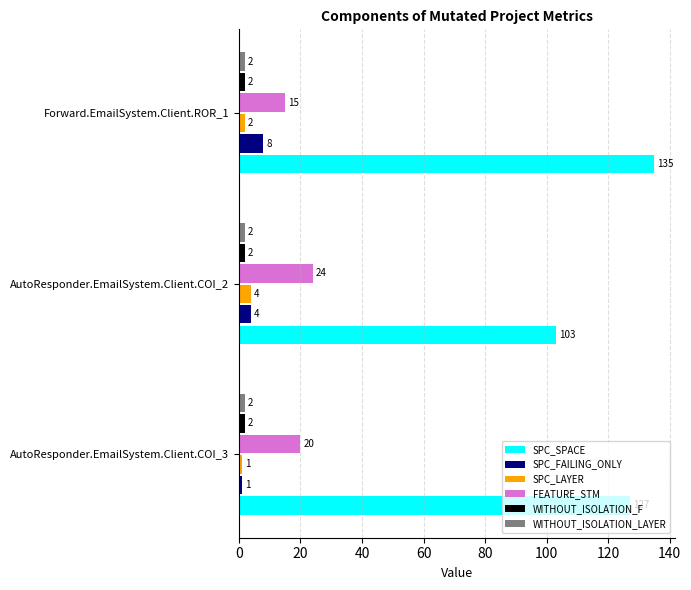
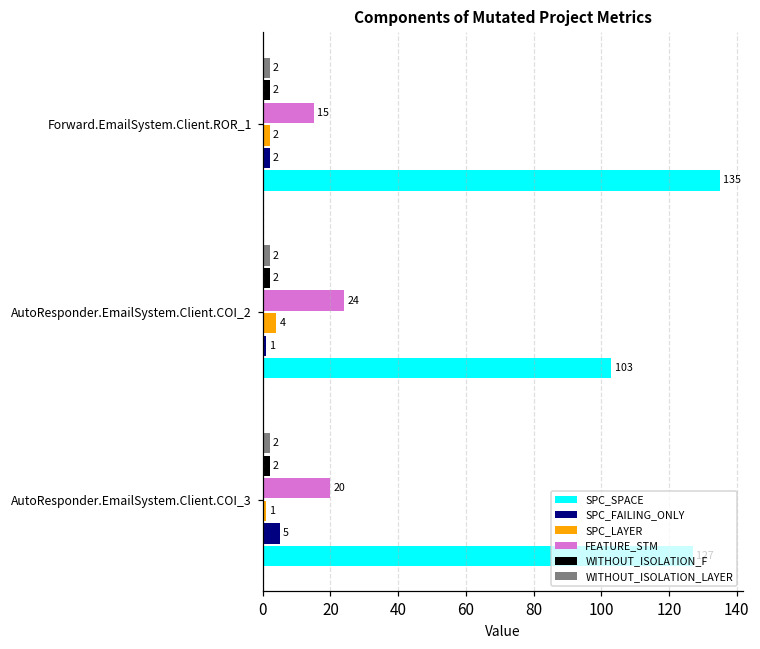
  {
    "SPC_SPACE": {
      "Forward.EmailSystem.Client.ROR_1": 135,
      "AutoResponder.EmailSystem.Client.COI_2": 103
    },
    "SPC_FAILING_ONLY": {
-     "Forward.EmailSystem.Client.ROR_1": 8,
-     "AutoResponder.EmailSystem.Client.COI_2": 4,
-     "AutoResponder.EmailSystem.Client.COI_3": 1
+     "Forward.EmailSystem.Client.ROR_1": 2,
+     "AutoResponder.EmailSystem.Client.COI_2": 1,
+     "AutoResponder.EmailSystem.Client.COI_3": 5
    },
    "SPC_LAYER": {
      "Forward.EmailSystem.Client.ROR_1": 2,
      "AutoResponder.EmailSystem.Client.COI_2": 4,
      "AutoResponder.EmailSystem.Client.COI_3": 1
    },
    "FEATURE_STM": {
      "Forward.EmailSystem.Client.ROR_1": 15,
      "AutoResponder.EmailSystem.Client.COI_2": 24,
      "AutoResponder.EmailSystem.Client.COI_3": 20
    },
    "WITHOUT_ISOLATION_F": {
      "Forward.EmailSystem.Client.ROR_1": 2,
      "AutoResponder.EmailSystem.Client.COI_2": 2,
      "AutoResponder.EmailSystem.Client.COI_3": 2
    },
    "WITHOUT_ISOLATION_LAYER": {
      "Forward.EmailSystem.Client.ROR_1": 2,
      "AutoResponder.EmailSystem.Client.COI_2": 2,
      "AutoResponder.EmailSystem.Client.COI_3": 2
    }
  }
